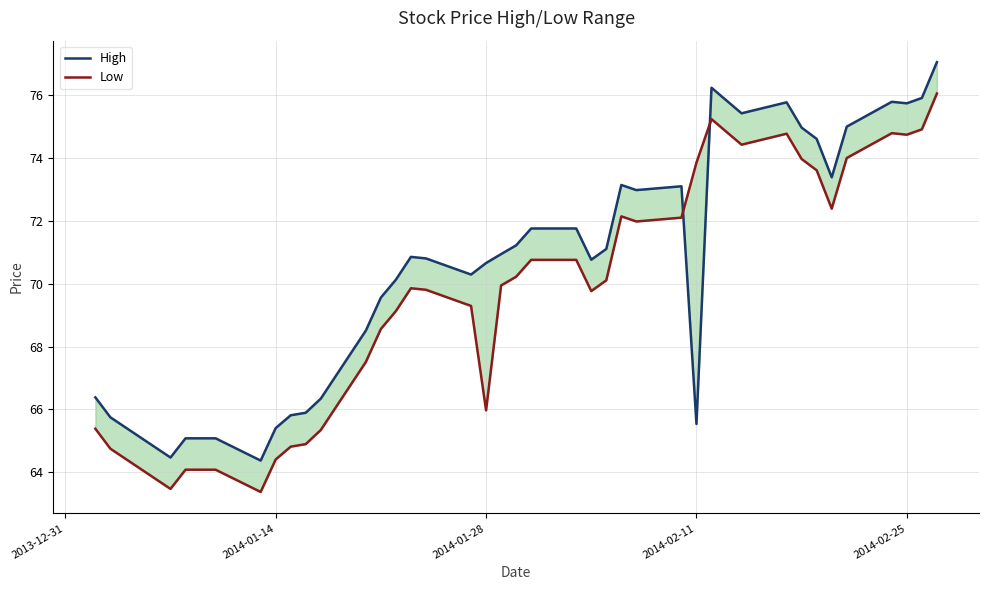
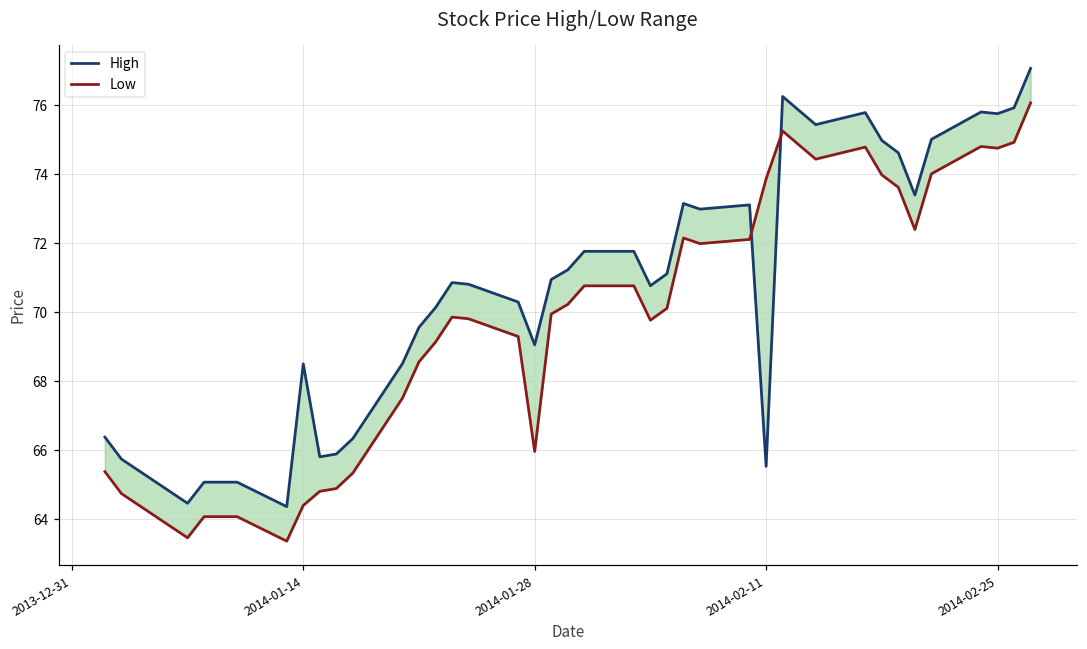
  {
    "High": {
-     "2014-01-14": 65.4,
-     "2014-01-28": 70.7,
+     "2014-01-14": 68.5,
+     "2014-01-28": 69.1,
      "2014-02-11": 65.5
    },
    "Low": {
      "2014-01-14": 64.4,
      "2014-01-28": 66.0,
      "2014-02-25": 74.8
    }
  }
